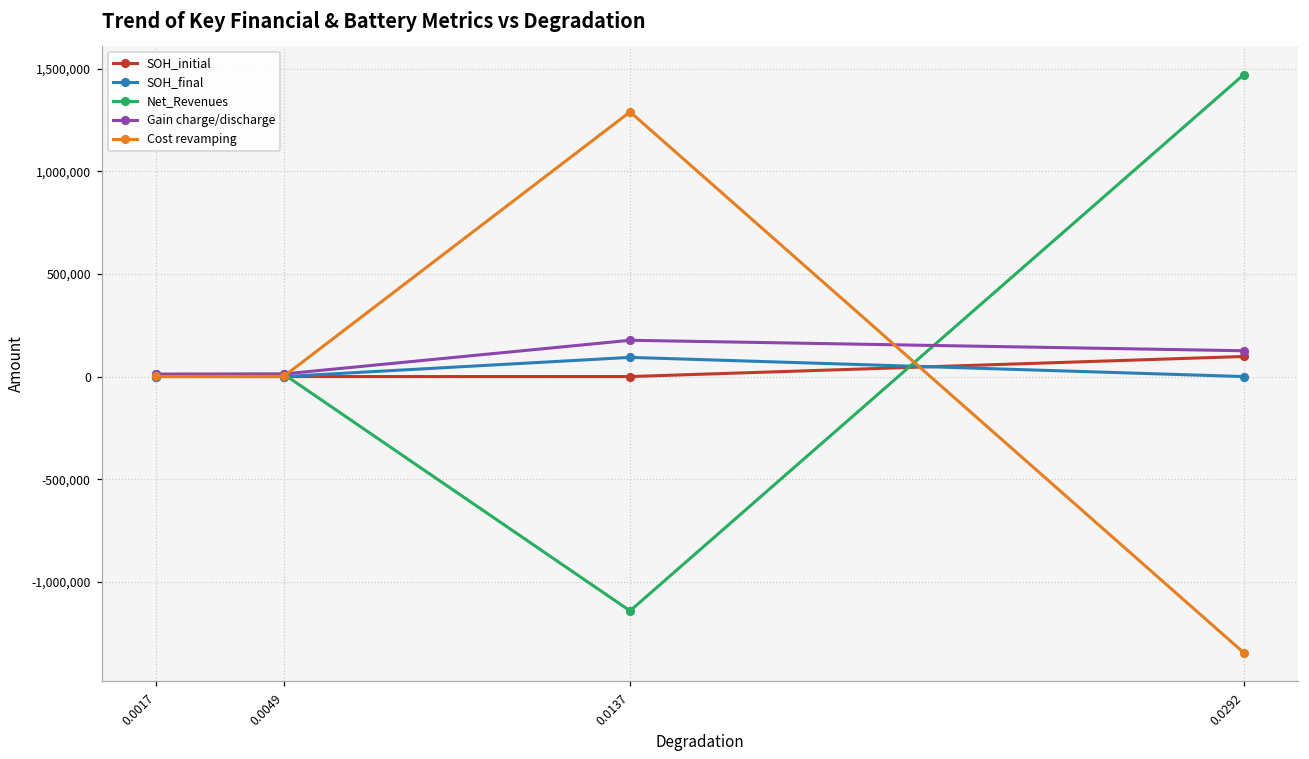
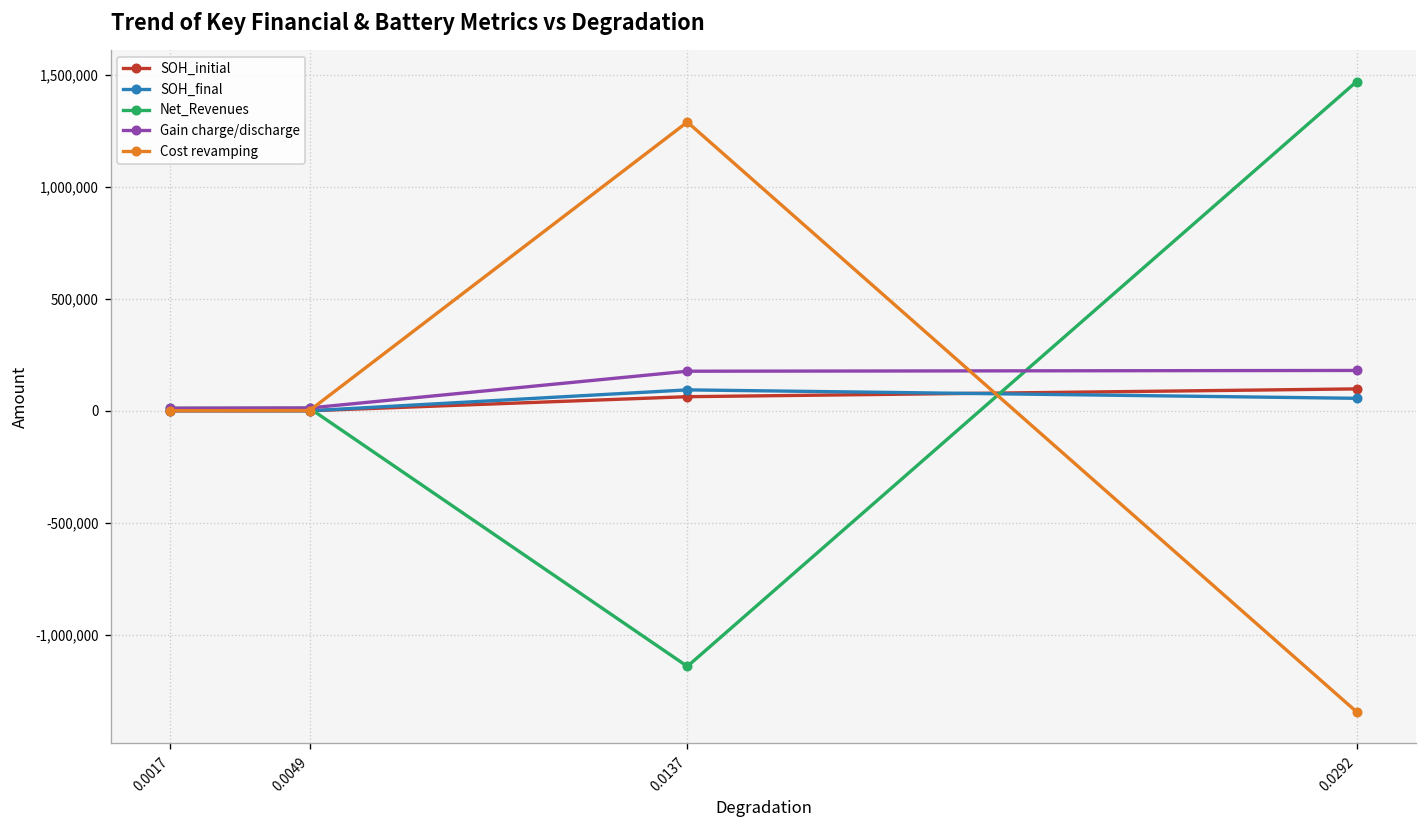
  {
    "SOH_initial": {
-     "0.0137": "0",
+     "0.0137": "60,000",
      "0.0292": "100,000"
    },
    "SOH_final": {
      "0.0137": "90,000",
-     "0.0292": "0"
+     "0.0292": "60,000"
    },
    "Net_Revenues": {
      "0.0137": "-1,140,000",
      "0.0292": "1,470,000"
    },
    "Gain charge/discharge": {
      "0.0137": "180,000",
-     "0.0292": "130,000"
+     "0.0292": "180,000"
    },
    "Cost revamping": {
      "0.0137": "1,290,000",
      "0.0292": "-1,350,000"
    }
  }
